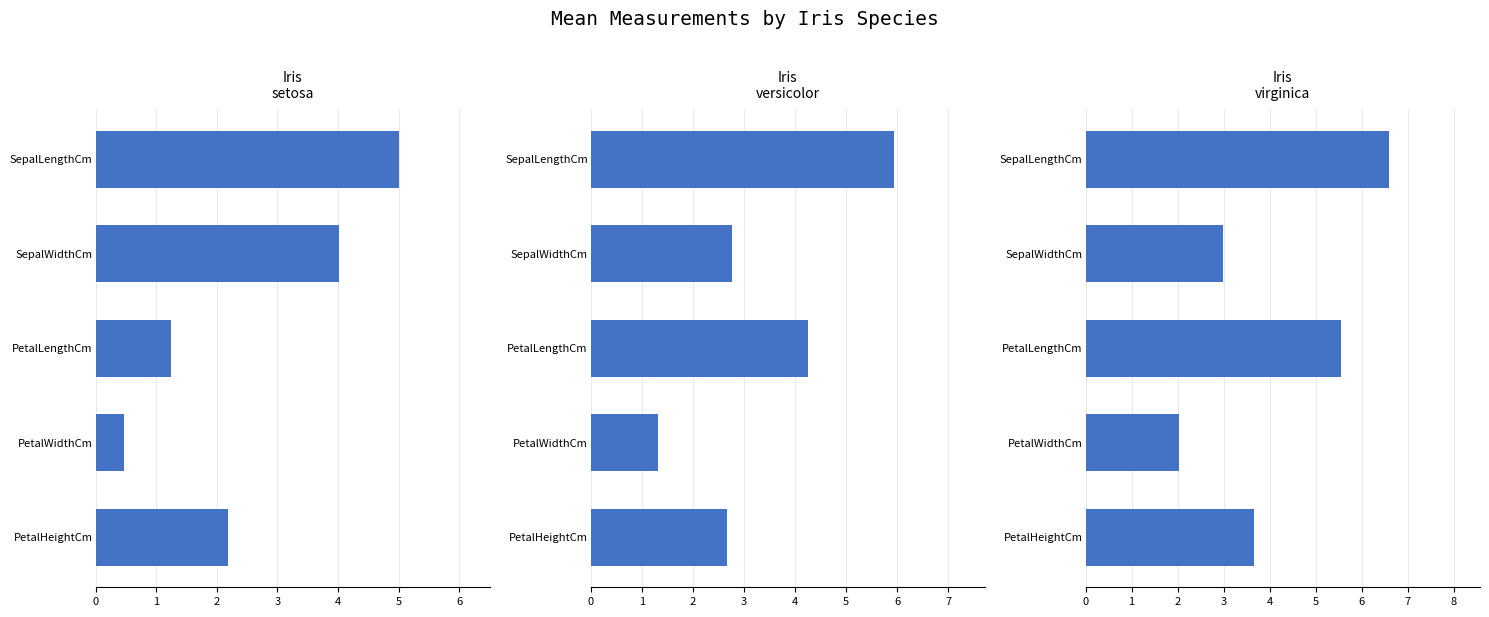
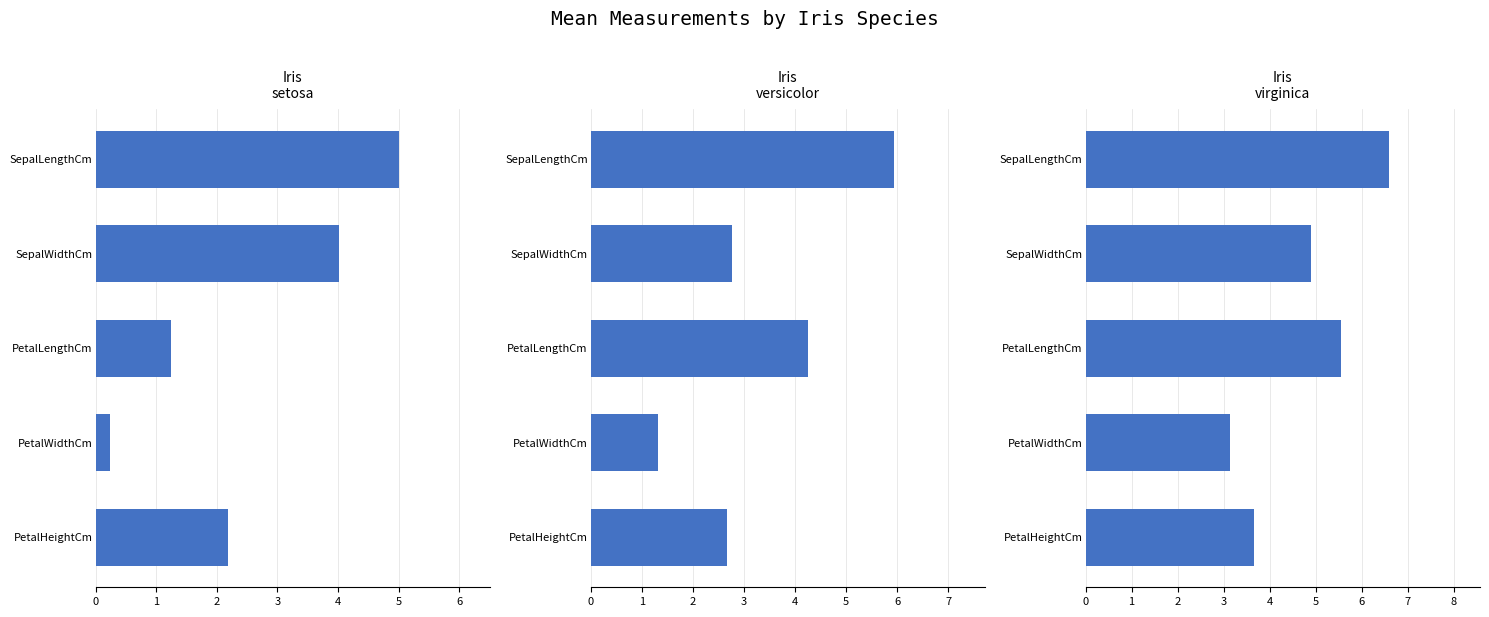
  {
    "Iris setosa": {
      "SepalLengthCm": 5.0,
      "SepalWidthCm": 4.0,
      "PetalLengthCm": 1.3,
-     "PetalWidthCm": 0.5,
+     "PetalWidthCm": 0.2,
      "PetalHeightCm": 2.2
    },
    "Iris versicolor": {
      "SepalLengthCm": 5.9,
      "SepalWidthCm": 2.8,
      "PetalLengthCm": 4.3,
      "PetalWidthCm": 1.3,
      "PetalHeightCm": 2.7
    },
    "Iris virginica": {
      "SepalLengthCm": 6.6,
-     "SepalWidthCm": 3.0,
+     "SepalWidthCm": 4.9,
      "PetalLengthCm": 5.6,
-     "PetalWidthCm": 2.0,
+     "PetalWidthCm": 3.1,
      "PetalHeightCm": 3.7
    }
  }
